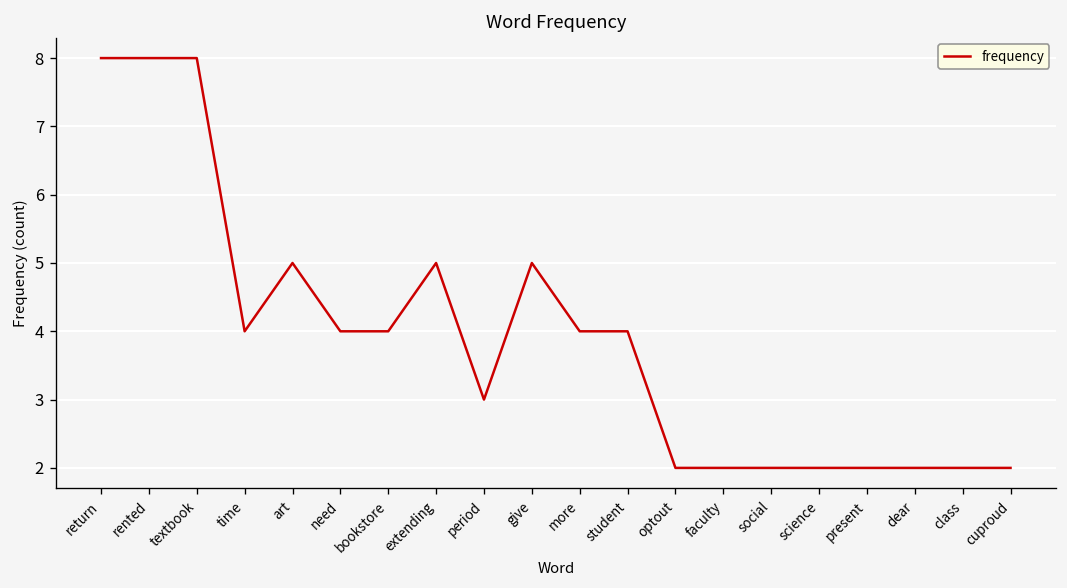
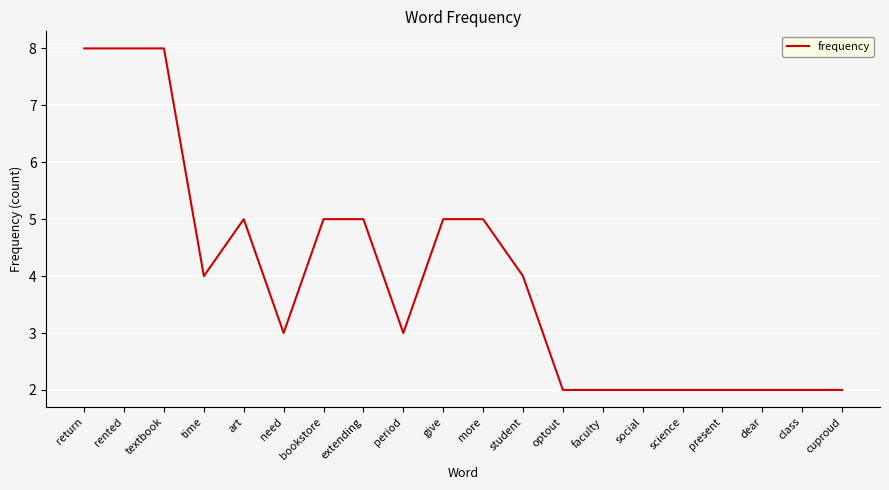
  {
    "return": 8,
    "rented": 8,
    "textbook": 8,
    "time": 4,
    "art": 5,
-   "need": 4,
-   "bookstore": 4,
+   "need": 3,
+   "bookstore": 5,
    "extending": 5,
    "period": 3,
    "give": 5,
-   "more": 4,
+   "more": 5,
    "student": 4,
    "optout": 2,
    "faculty": 2,
    "social": 2,
    "science": 2,
    "present": 2,
    "dear": 2,
    "class": 2,
    "cuproud": 2
  }
